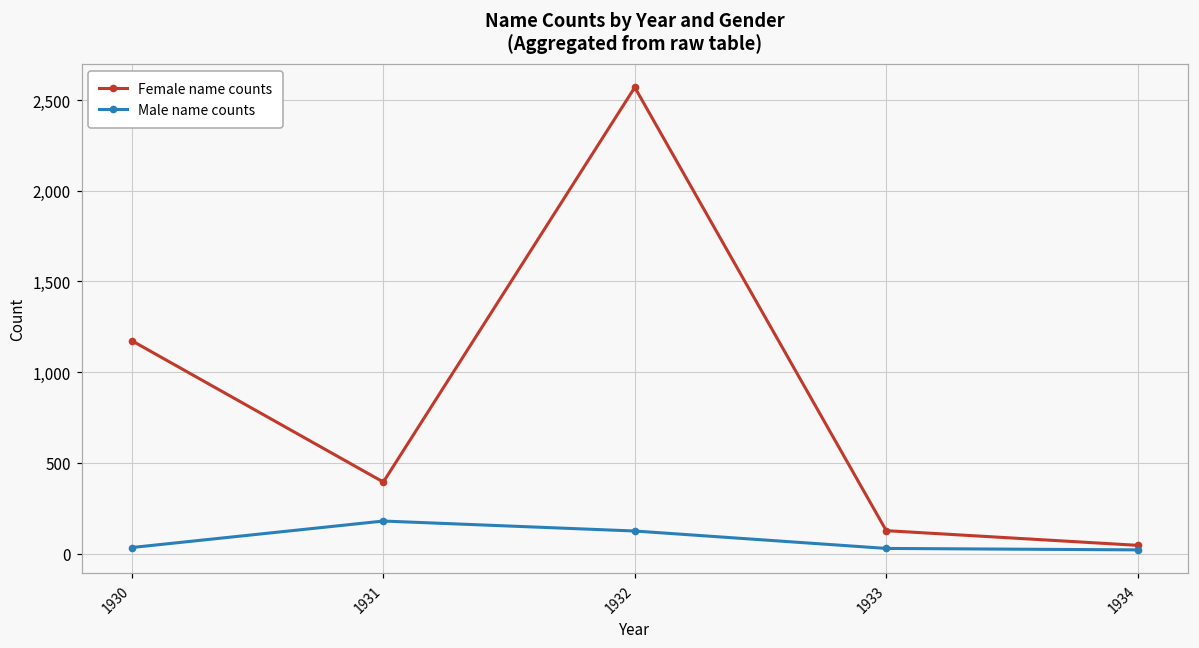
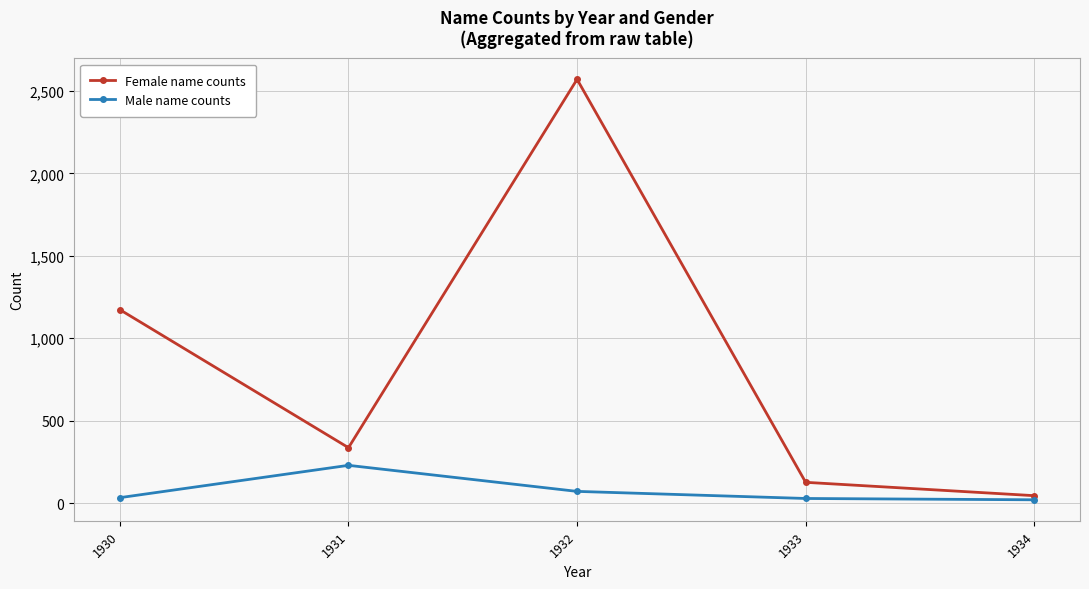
  {
    "Female name counts": {
      "1930": "1,170",
-     "1931": "390",
+     "1931": "340",
      "1932": "2,570",
      "1933": "130",
      "1934": "50"
    },
    "Male name counts": {
      "1930": "30",
-     "1931": "180",
-     "1932": "120",
+     "1931": "230",
+     "1932": "70",
      "1933": "30",
      "1934": "20"
    }
  }
